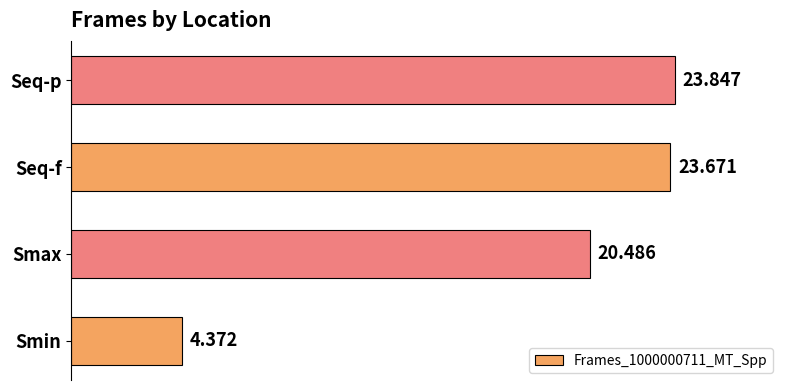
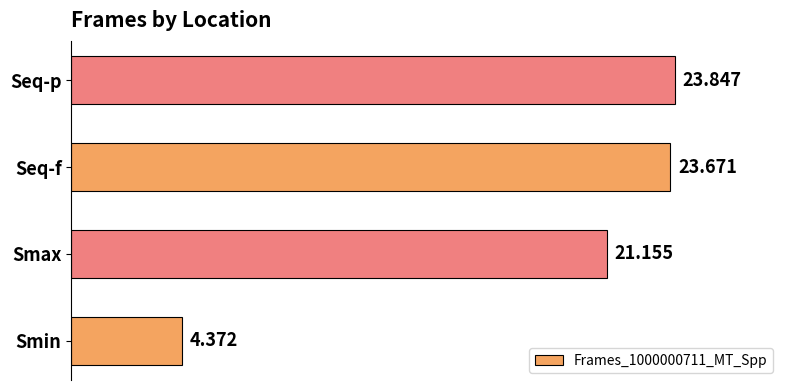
  {
    "Seq-p": 23.847,
    "Seq-f": 23.671,
-   "Smax": 20.486,
+   "Smax": 21.155,
    "Smin": 4.372
  }
